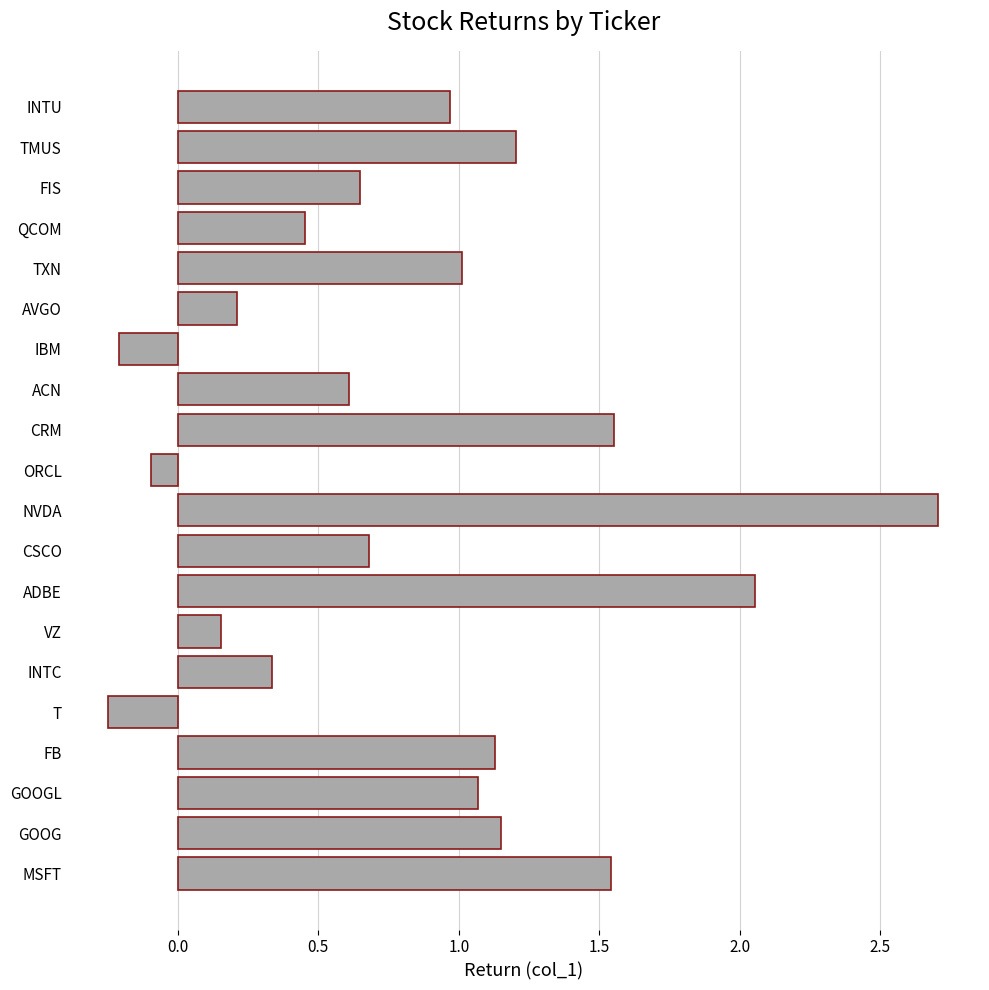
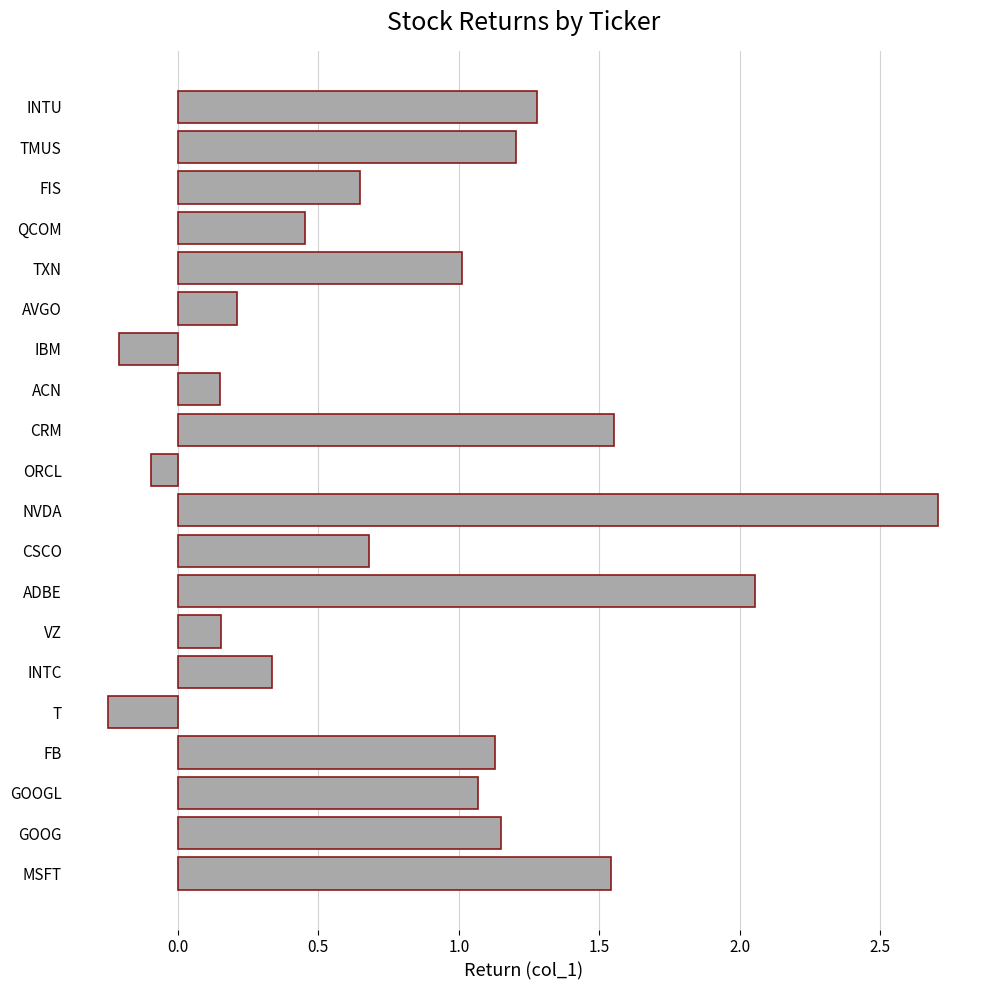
  {
-   "INTU": 0.97,
+   "INTU": 1.28,
    "TMUS": 1.20,
    "FIS": 0.65,
    "QCOM": 0.45,
    "TXN": 1.01,
    "AVGO": 0.21,
    "IBM": -0.21,
-   "ACN": 0.61,
+   "ACN": 0.15,
    "CRM": 1.55,
    "ORCL": -0.09,
    "NVDA": 2.71,
    "CSCO": 0.68,
    "ADBE": 2.05,
    "VZ": 0.15,
    "INTC": 0.33,
    "T": -0.25,
    "FB": 1.13,
    "GOOGL": 1.07,
    "GOOG": 1.15,
    "MSFT": 1.54
  }
